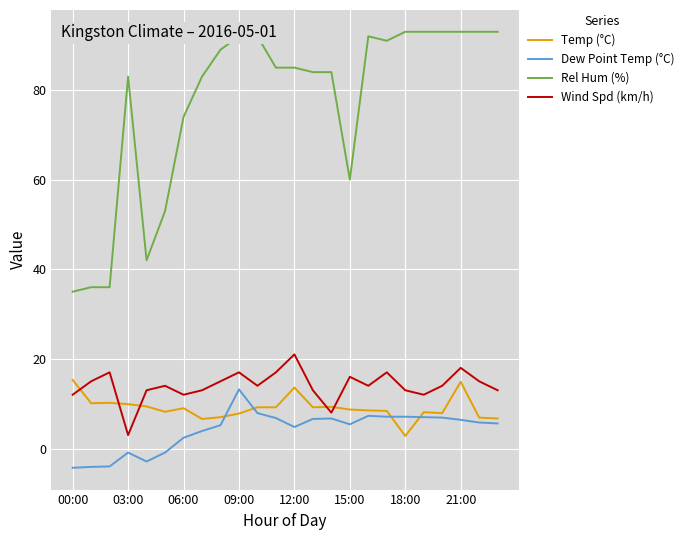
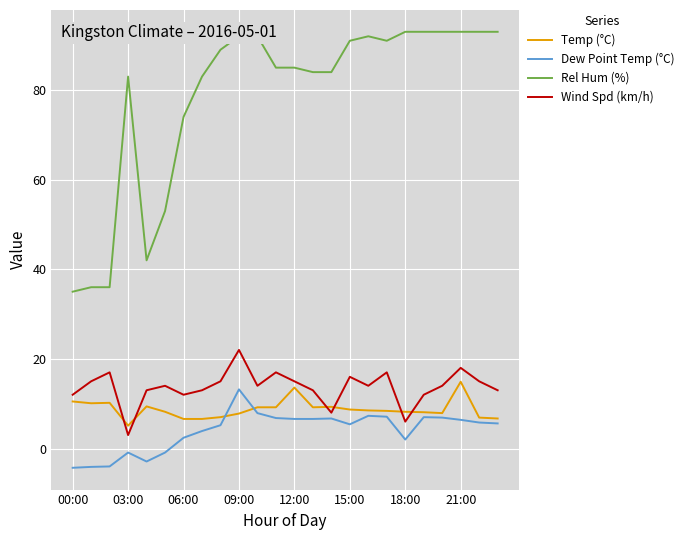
  {
    "Temp (°C)": {
-     "00:00": 15,
-     "03:00": 10,
-     "06:00": 9,
+     "00:00": 11,
+     "03:00": 5,
+     "06:00": 7,
      "09:00": 8,
      "12:00": 14,
      "15:00": 9,
-     "18:00": 3,
+     "18:00": 8,
      "21:00": 15
    },
    "Dew Point Temp (°C)": {
      "00:00": -4,
      "03:00": -1,
      "06:00": 2,
      "09:00": 13,
-     "12:00": 5,
+     "12:00": 7,
      "15:00": 5,
-     "18:00": 7,
+     "18:00": 2,
      "21:00": 6
    },
    "Rel Hum (%)": {
      "00:00": 35,
      "03:00": 83,
      "06:00": 74,
      "12:00": 85,
-     "15:00": 60,
+     "15:00": 91,
      "18:00": 93,
      "21:00": 93
    },
    "Wind Spd (km/h)": {
      "00:00": 12,
      "03:00": 3,
      "06:00": 12,
-     "09:00": 17,
-     "12:00": 21,
+     "09:00": 22,
+     "12:00": 15,
      "15:00": 16,
-     "18:00": 13,
+     "18:00": 6,
      "21:00": 18
    }
  }
